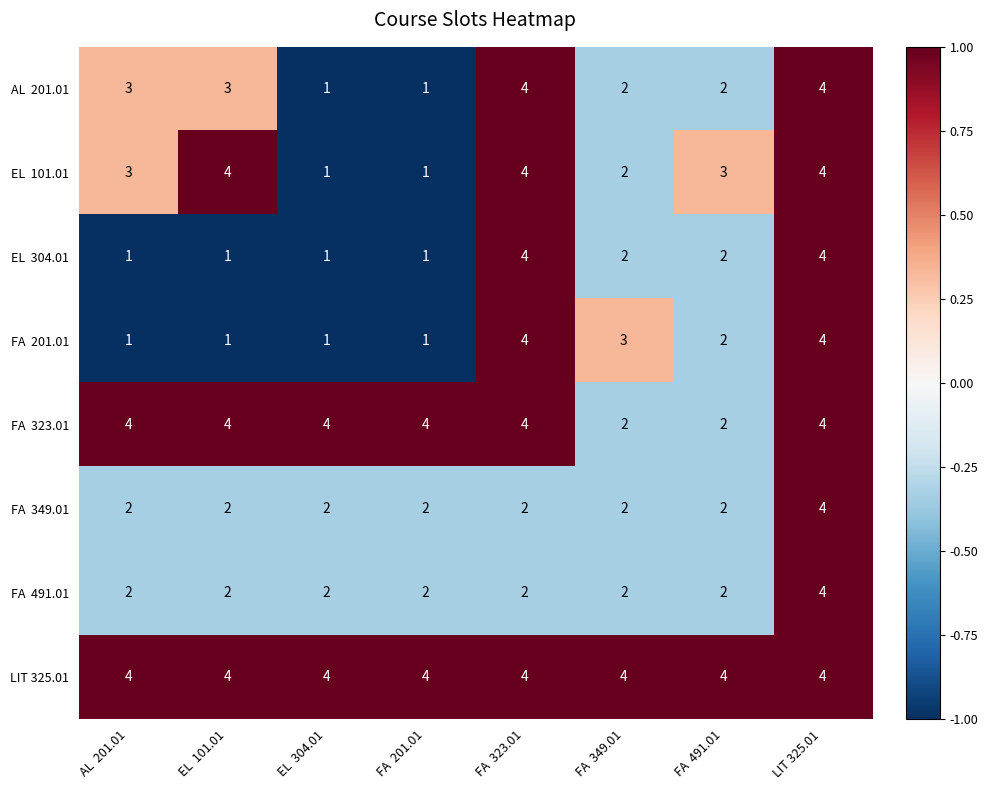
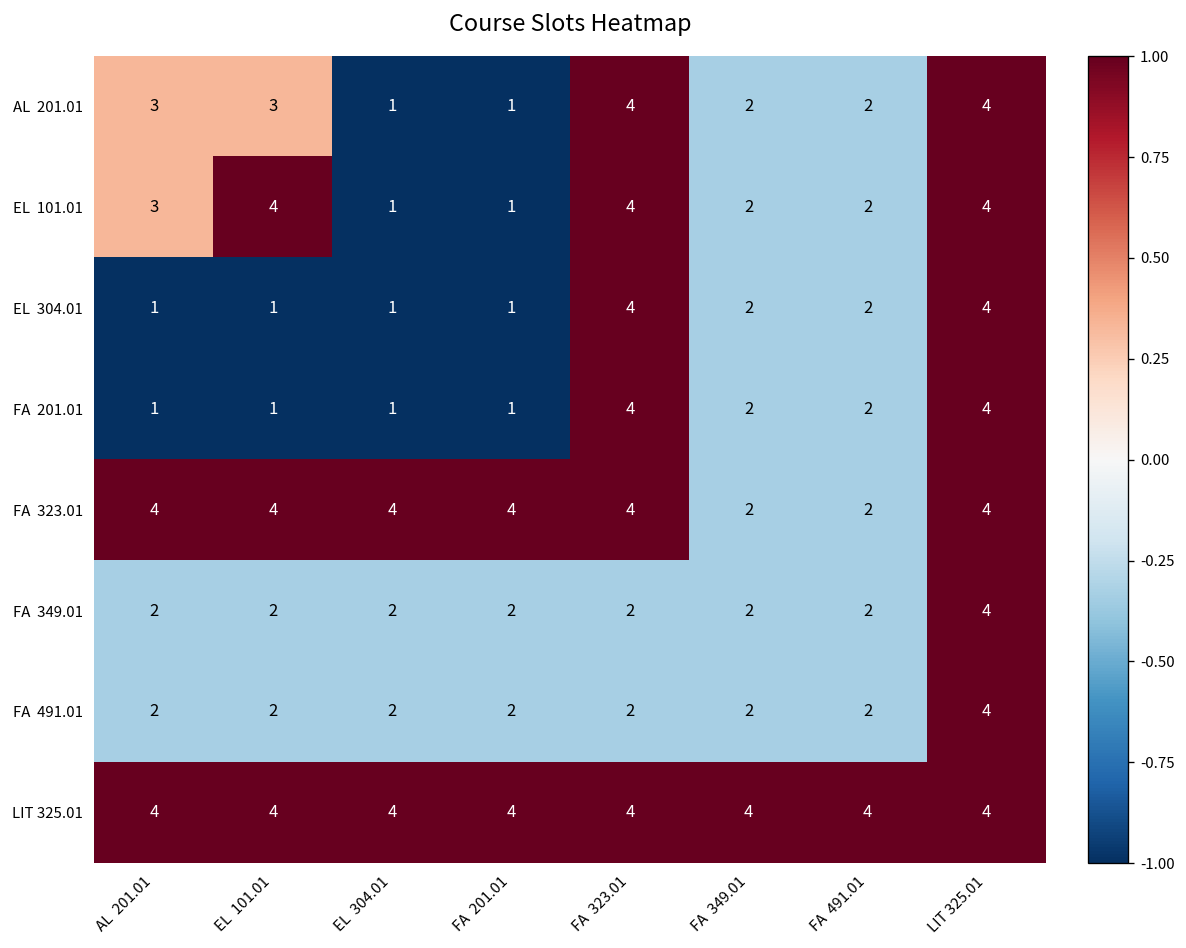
  {
    "AL 201.01": {
      "AL 201.01": 3,
      "EL 101.01": 3,
      "EL 304.01": 1,
      "FA 201.01": 1,
      "FA 323.01": 4,
      "FA 349.01": 2,
      "FA 491.01": 2,
      "LIT 325.01": 4
    },
    "EL 101.01": {
      "AL 201.01": 3,
      "EL 101.01": 4,
      "EL 304.01": 1,
      "FA 201.01": 1,
      "FA 323.01": 4,
      "FA 349.01": 2,
-     "FA 491.01": 3,
+     "FA 491.01": 2,
      "LIT 325.01": 4
    },
    "EL 304.01": {
      "AL 201.01": 1,
      "EL 101.01": 1,
      "EL 304.01": 1,
      "FA 201.01": 1,
      "FA 323.01": 4,
      "FA 349.01": 2,
      "FA 491.01": 2,
      "LIT 325.01": 4
    },
    "FA 201.01": {
      "AL 201.01": 1,
      "EL 101.01": 1,
      "EL 304.01": 1,
      "FA 201.01": 1,
      "FA 323.01": 4,
-     "FA 349.01": 3,
+     "FA 349.01": 2,
      "FA 491.01": 2,
      "LIT 325.01": 4
    },
    "FA 323.01": {
      "AL 201.01": 4,
      "EL 101.01": 4,
      "EL 304.01": 4,
      "FA 201.01": 4,
      "FA 323.01": 4,
      "FA 349.01": 2,
      "FA 491.01": 2,
      "LIT 325.01": 4
    },
    "FA 349.01": {
      "AL 201.01": 2,
      "EL 101.01": 2,
      "EL 304.01": 2,
      "FA 201.01": 2,
      "FA 323.01": 2,
      "FA 349.01": 2,
      "FA 491.01": 2,
      "LIT 325.01": 4
    },
    "FA 491.01": {
      "AL 201.01": 2,
      "EL 101.01": 2,
      "EL 304.01": 2,
      "FA 201.01": 2,
      "FA 323.01": 2,
      "FA 349.01": 2,
      "FA 491.01": 2,
      "LIT 325.01": 4
    },
    "LIT 325.01": {
      "AL 201.01": 4,
      "EL 101.01": 4,
      "EL 304.01": 4,
      "FA 201.01": 4,
      "FA 323.01": 4,
      "FA 349.01": 4,
      "FA 491.01": 4,
      "LIT 325.01": 4
    }
  }
